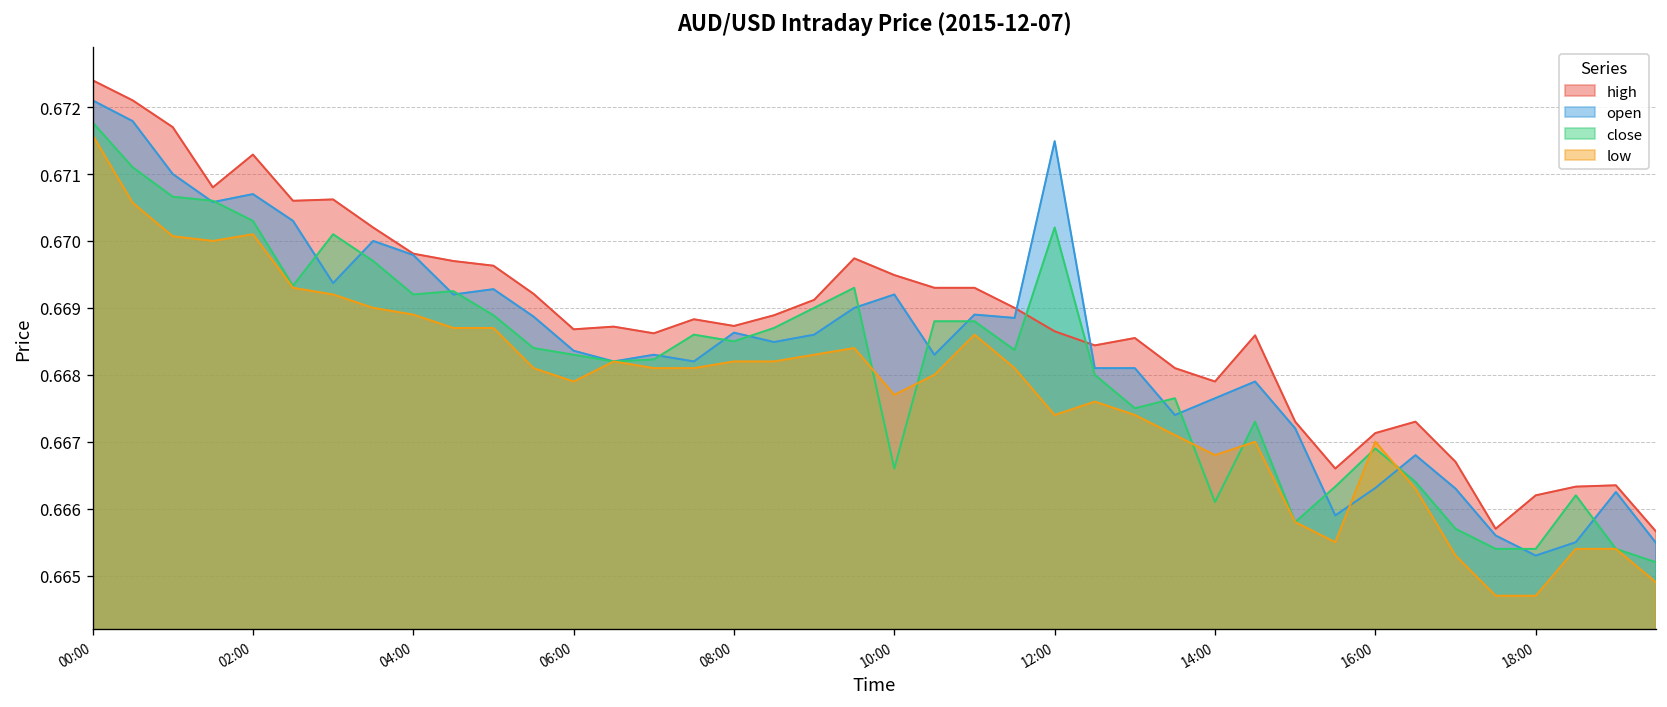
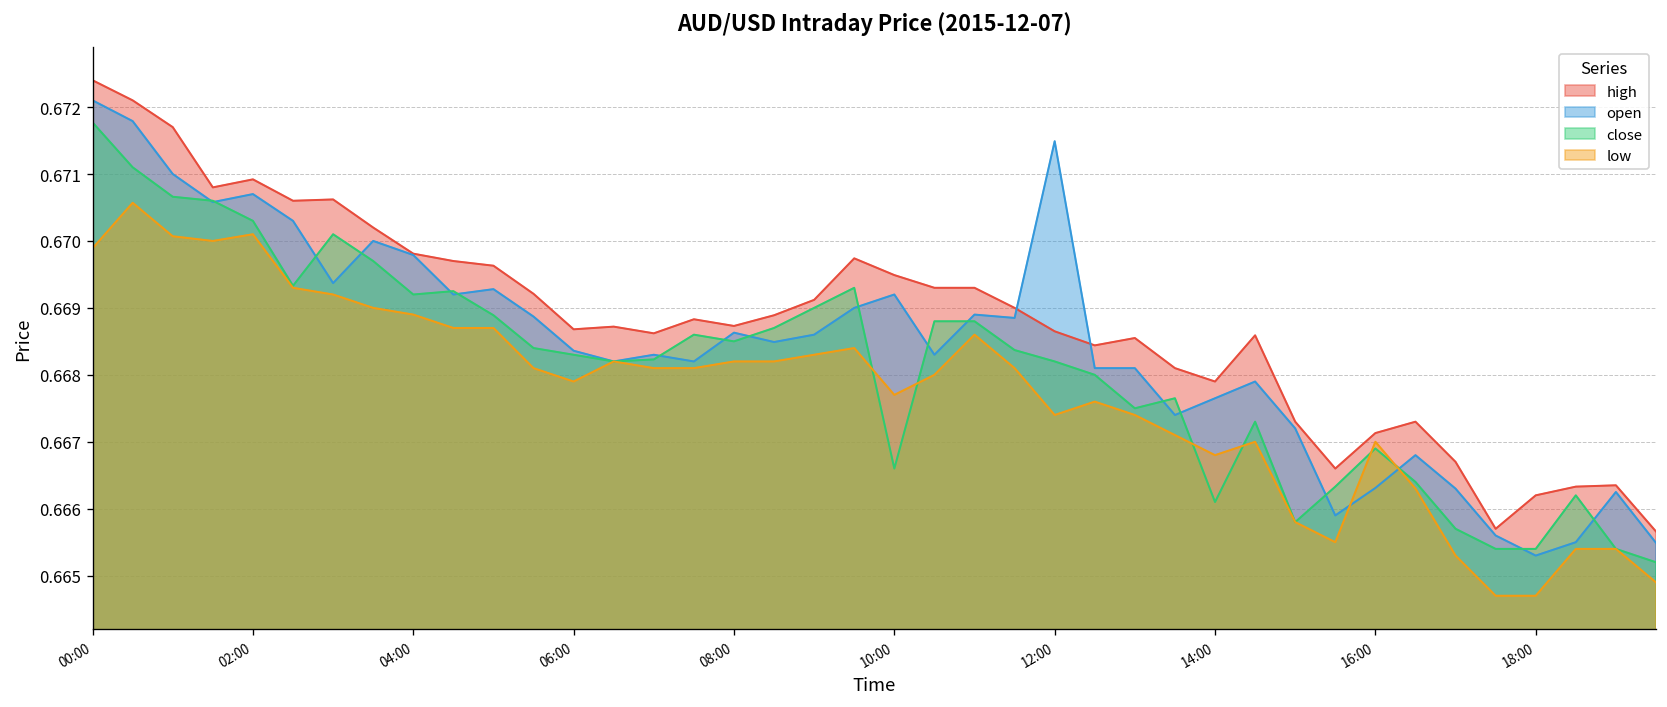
  {
    "high": {
      "00:00": 0.6724,
-     "02:00": 0.6713,
+     "02:00": 0.6709,
      "06:00": 0.6687,
      "08:00": 0.6687,
      "10:00": 0.6695,
      "12:00": 0.6687,
      "14:00": 0.6679,
      "16:00": 0.6671,
      "18:00": 0.6662
    },
    "open": {
      "00:00": 0.6721,
      "02:00": 0.6707,
      "06:00": 0.6684,
      "08:00": 0.6686,
      "10:00": 0.6692,
      "12:00": 0.6715,
      "14:00": 0.6677,
      "16:00": 0.6663,
      "18:00": 0.6653
    },
    "close": {
      "00:00": 0.6718,
      "02:00": 0.6703,
      "04:00": 0.6692,
      "06:00": 0.6683,
      "08:00": 0.6685,
      "10:00": 0.6666,
-     "12:00": 0.6702,
+     "12:00": 0.6682,
      "14:00": 0.6661,
      "16:00": 0.6669,
      "18:00": 0.6654
    },
    "low": {
-     "00:00": 0.6716,
+     "00:00": 0.6699,
      "02:00": 0.6701,
      "04:00": 0.6689,
      "06:00": 0.6679,
      "08:00": 0.6682,
      "10:00": 0.6677,
      "12:00": 0.6674,
      "14:00": 0.6668,
      "16:00": 0.6670,
      "18:00": 0.6647
    }
  }
